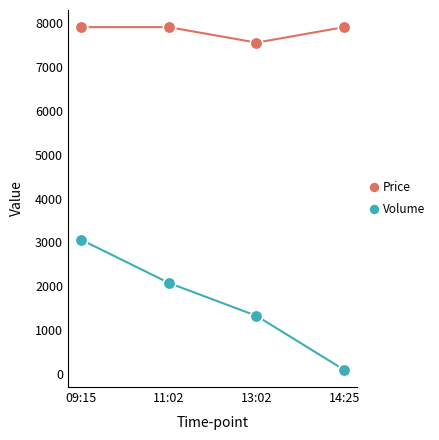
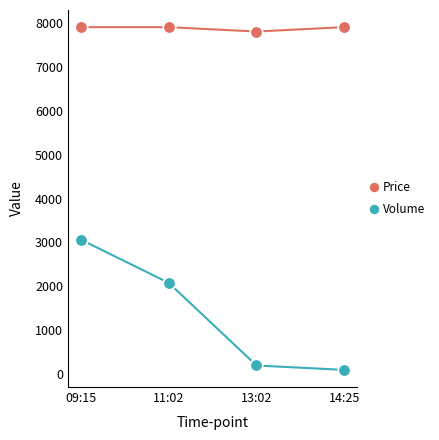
  {
    "Price": {
      "09:15": 7900,
      "11:02": 7900,
-     "13:02": 7500,
+     "13:02": 7800,
      "14:25": 7900
    },
    "Volume": {
      "09:15": 3100,
      "11:02": 2100,
-     "13:02": 1300,
+     "13:02": 200,
      "14:25": 100
    }
  }
